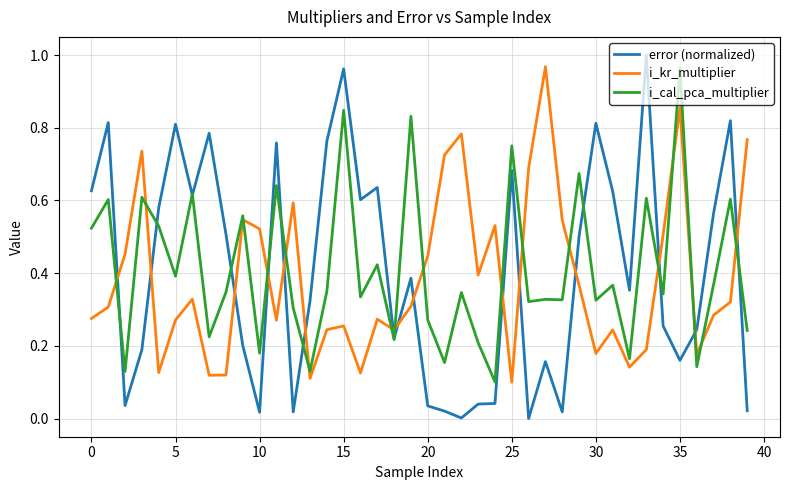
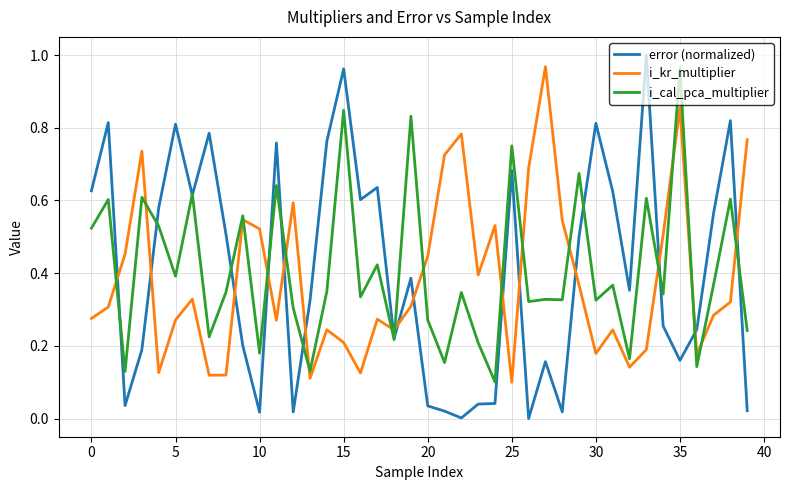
  {
    "error (normalized)": {
      "0": 0.63,
      "5": 0.81,
      "10": 0.02,
      "15": 0.96,
      "20": 0.03,
      "25": 0.68,
      "30": 0.81,
      "35": 0.16
    },
    "i_kr_multiplier": {
      "0": 0.28,
      "5": 0.27,
      "10": 0.52,
-     "15": 0.25,
+     "15": 0.21,
      "20": 0.45,
      "25": 0.10,
      "30": 0.18,
      "35": 0.86
    },
    "i_cal_pca_multiplier": {
      "0": 0.52,
      "5": 0.39,
      "10": 0.18,
      "15": 0.85,
      "20": 0.27,
      "25": 0.75,
      "30": 0.33
    }
  }
